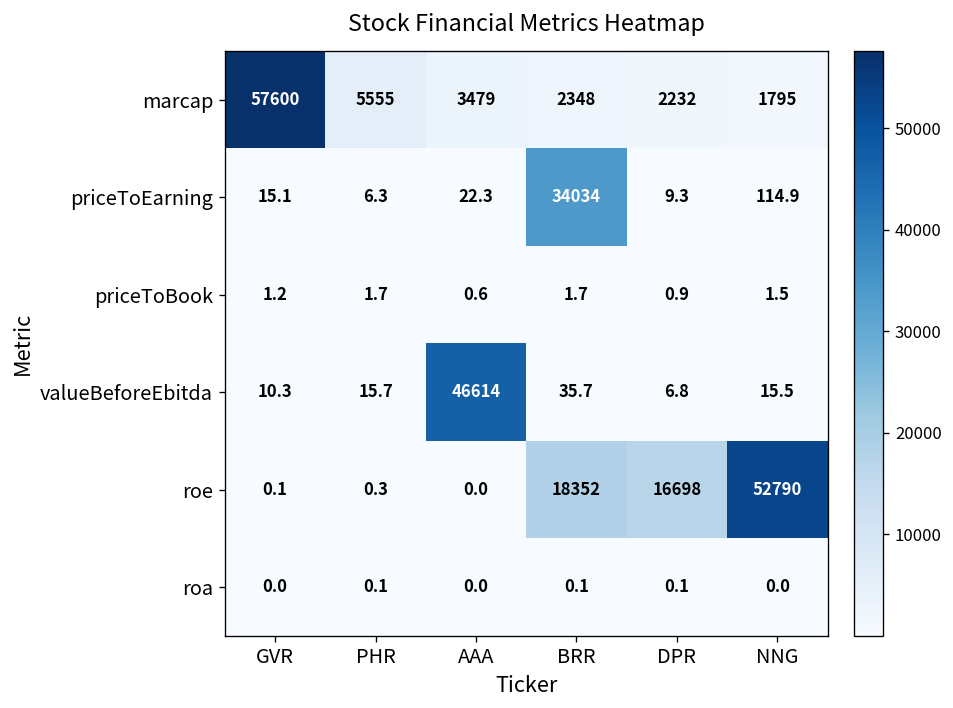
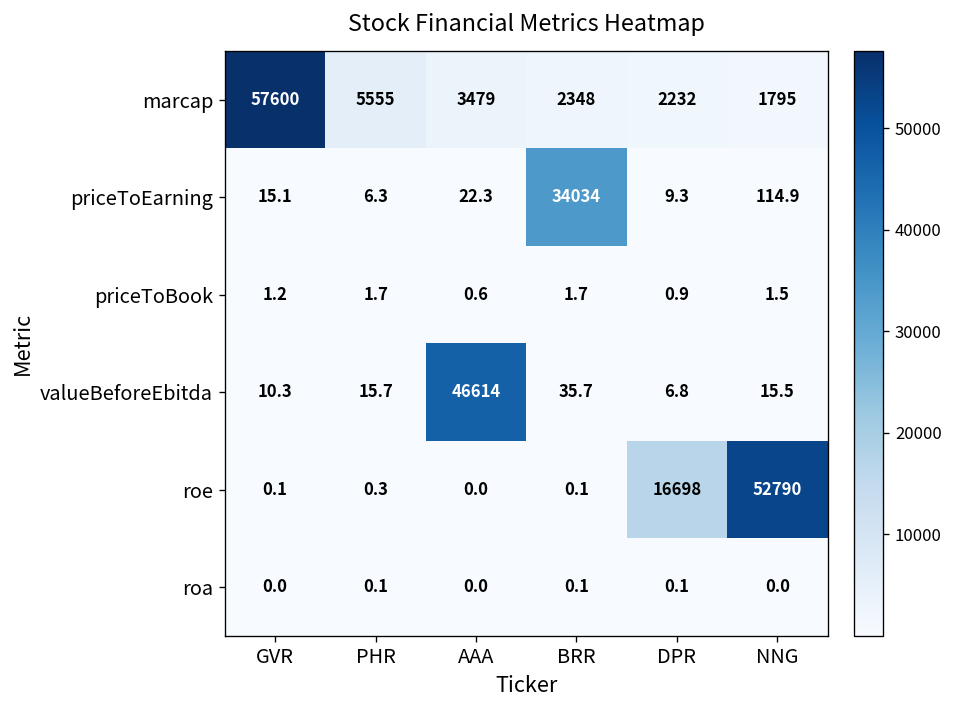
  {
    "marcap": {
      "GVR": 57600,
      "PHR": 5555,
      "AAA": 3479,
      "BRR": 2348,
      "DPR": 2232,
      "NNG": 1795
    },
    "priceToEarning": {
      "GVR": 15.1,
      "PHR": 6.3,
      "AAA": 22.3,
      "BRR": 34034,
      "DPR": 9.3,
      "NNG": 114.9
    },
    "priceToBook": {
      "GVR": 1.2,
      "PHR": 1.7,
      "AAA": 0.6,
      "BRR": 1.7,
      "DPR": 0.9,
      "NNG": 1.5
    },
    "valueBeforeEbitda": {
      "GVR": 10.3,
      "PHR": 15.7,
      "AAA": 46614,
      "BRR": 35.7,
      "DPR": 6.8,
      "NNG": 15.5
    },
    "roe": {
      "GVR": 0.1,
      "PHR": 0.3,
      "AAA": 0.0,
-     "BRR": 18352,
+     "BRR": 0.1,
      "DPR": 16698,
      "NNG": 52790
    },
    "roa": {
      "GVR": 0.0,
      "PHR": 0.1,
      "AAA": 0.0,
      "BRR": 0.1,
      "DPR": 0.1,
      "NNG": 0.0
    }
  }
